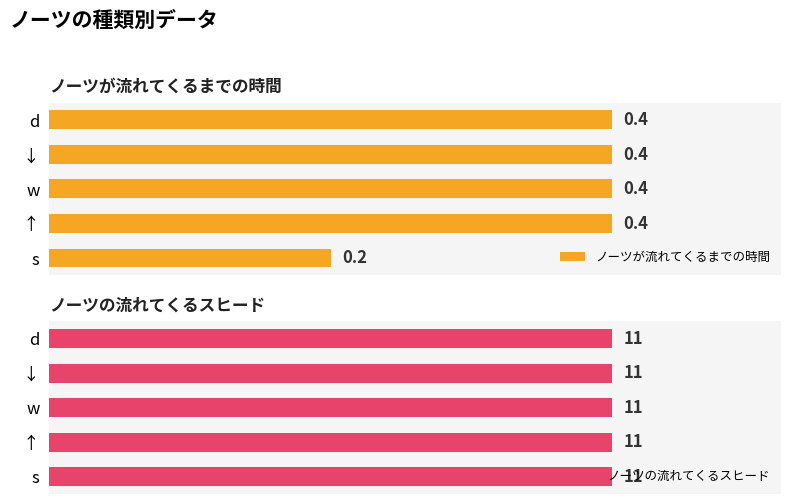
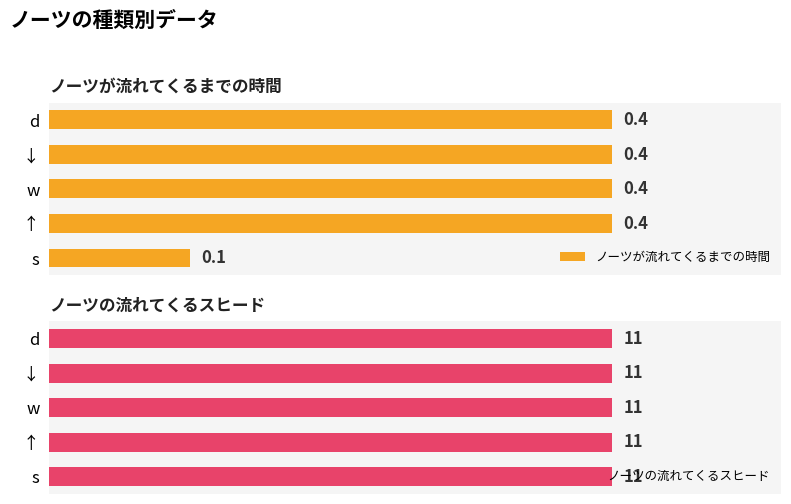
  {
    "ノーツが流れてくるまでの時間": {
      "d": 0.4,
      "↓": 0.4,
      "w": 0.4,
      "↑": 0.4,
-     "s": 0.2
+     "s": 0.1
    },
    "ノーツの流れてくるスヒード": {
      "d": 11,
      "↓": 11,
      "w": 11,
      "↑": 11
    }
  }
